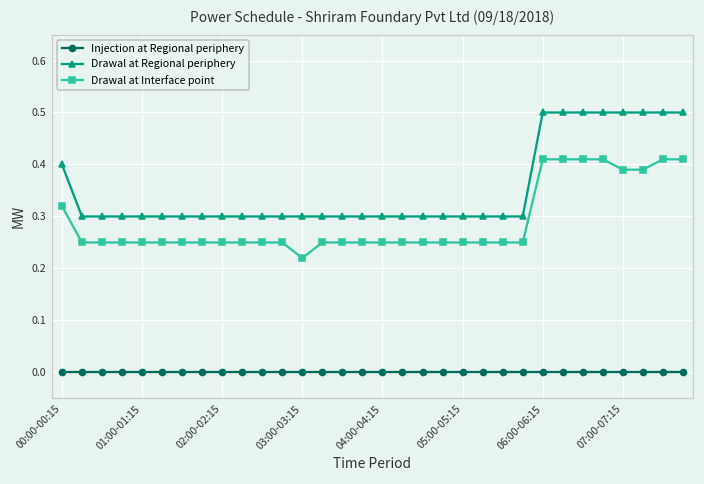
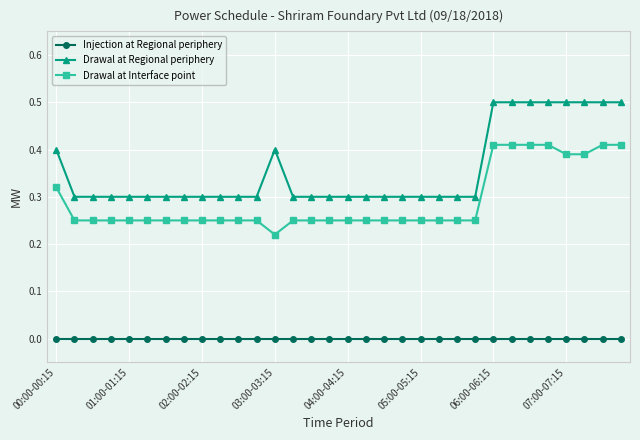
  {
    "Injection at Regional periphery": {
      "00:00-00:15": 0.0,
      "01:00-01:15": 0.0,
      "02:00-02:15": 0.0,
      "03:00-03:15": 0.0,
      "04:00-04:15": 0.0,
      "05:00-05:15": 0.0,
      "06:00-06:15": 0.0,
      "07:00-07:15": 0.0
    },
    "Drawal at Regional periphery": {
      "00:00-00:15": 0.4,
      "01:00-01:15": 0.3,
      "02:00-02:15": 0.3,
-     "03:00-03:15": 0.3,
+     "03:00-03:15": 0.4,
      "04:00-04:15": 0.3,
      "05:00-05:15": 0.3,
      "06:00-06:15": 0.5,
      "07:00-07:15": 0.5
    },
    "Drawal at Interface point": {
      "00:00-00:15": 0.32,
      "01:00-01:15": 0.25,
      "02:00-02:15": 0.25,
      "03:00-03:15": 0.22,
      "04:00-04:15": 0.25,
      "05:00-05:15": 0.25,
      "06:00-06:15": 0.41,
      "07:00-07:15": 0.39
    }
  }
